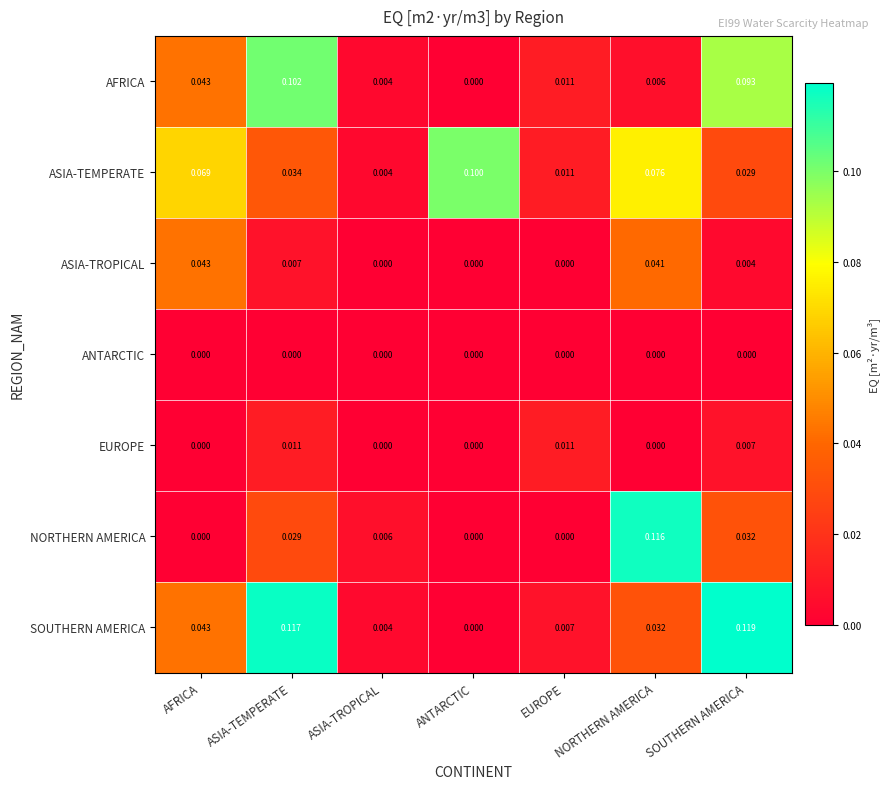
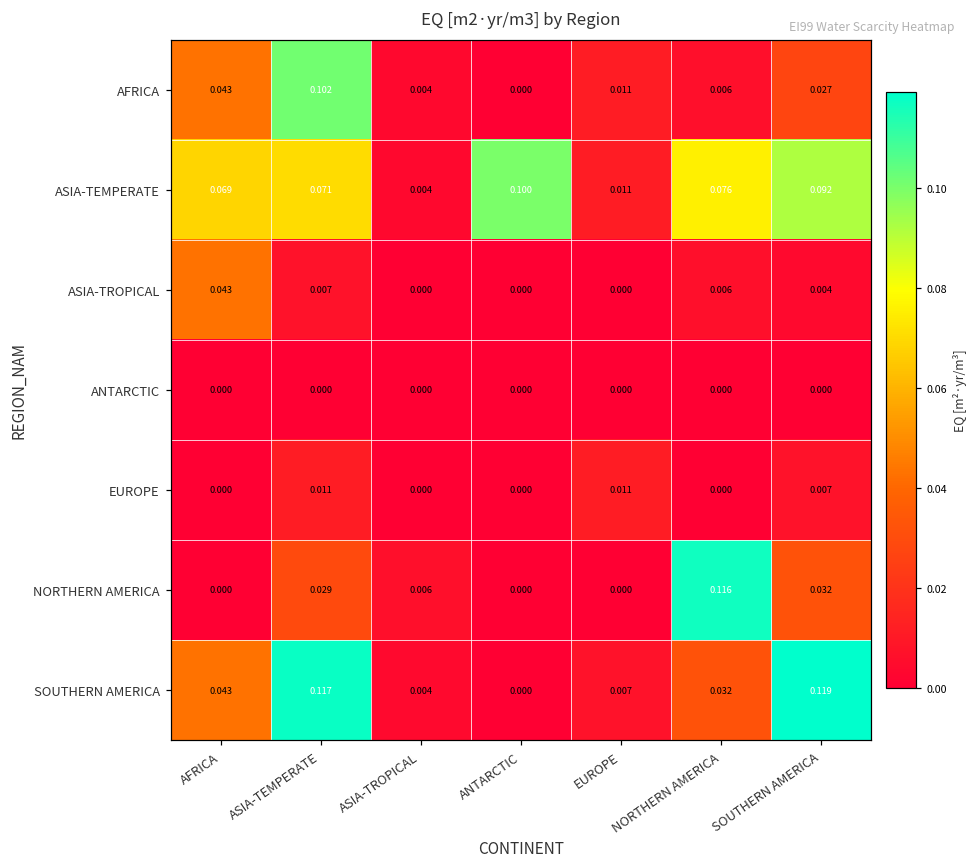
  {
    "AFRICA": {
      "AFRICA": 0.043,
      "ASIA-TEMPERATE": 0.102,
      "ASIA-TROPICAL": 0.004,
      "ANTARCTIC": 0.000,
      "EUROPE": 0.011,
      "NORTHERN AMERICA": 0.006,
-     "SOUTHERN AMERICA": 0.093
+     "SOUTHERN AMERICA": 0.027
    },
    "ASIA-TEMPERATE": {
      "AFRICA": 0.069,
-     "ASIA-TEMPERATE": 0.034,
+     "ASIA-TEMPERATE": 0.071,
      "ASIA-TROPICAL": 0.004,
      "ANTARCTIC": 0.100,
      "EUROPE": 0.011,
      "NORTHERN AMERICA": 0.076,
-     "SOUTHERN AMERICA": 0.029
+     "SOUTHERN AMERICA": 0.092
    },
    "ASIA-TROPICAL": {
      "AFRICA": 0.043,
      "ASIA-TEMPERATE": 0.007,
      "ASIA-TROPICAL": 0.000,
      "ANTARCTIC": 0.000,
      "EUROPE": 0.000,
-     "NORTHERN AMERICA": 0.041,
+     "NORTHERN AMERICA": 0.006,
      "SOUTHERN AMERICA": 0.004
    },
    "ANTARCTIC": {
      "AFRICA": 0.000,
      "ASIA-TEMPERATE": 0.000,
      "ASIA-TROPICAL": 0.000,
      "ANTARCTIC": 0.000,
      "EUROPE": 0.000,
      "NORTHERN AMERICA": 0.000,
      "SOUTHERN AMERICA": 0.000
    },
    "EUROPE": {
      "AFRICA": 0.000,
      "ASIA-TEMPERATE": 0.011,
      "ASIA-TROPICAL": 0.000,
      "ANTARCTIC": 0.000,
      "EUROPE": 0.011,
      "NORTHERN AMERICA": 0.000,
      "SOUTHERN AMERICA": 0.007
    },
    "NORTHERN AMERICA": {
      "AFRICA": 0.000,
      "ASIA-TEMPERATE": 0.029,
      "ASIA-TROPICAL": 0.006,
      "ANTARCTIC": 0.000,
      "EUROPE": 0.000,
      "NORTHERN AMERICA": 0.116,
      "SOUTHERN AMERICA": 0.032
    },
    "SOUTHERN AMERICA": {
      "AFRICA": 0.043,
      "ASIA-TEMPERATE": 0.117,
      "ASIA-TROPICAL": 0.004,
      "ANTARCTIC": 0.000,
      "EUROPE": 0.007,
      "NORTHERN AMERICA": 0.032,
      "SOUTHERN AMERICA": 0.119
    }
  }
